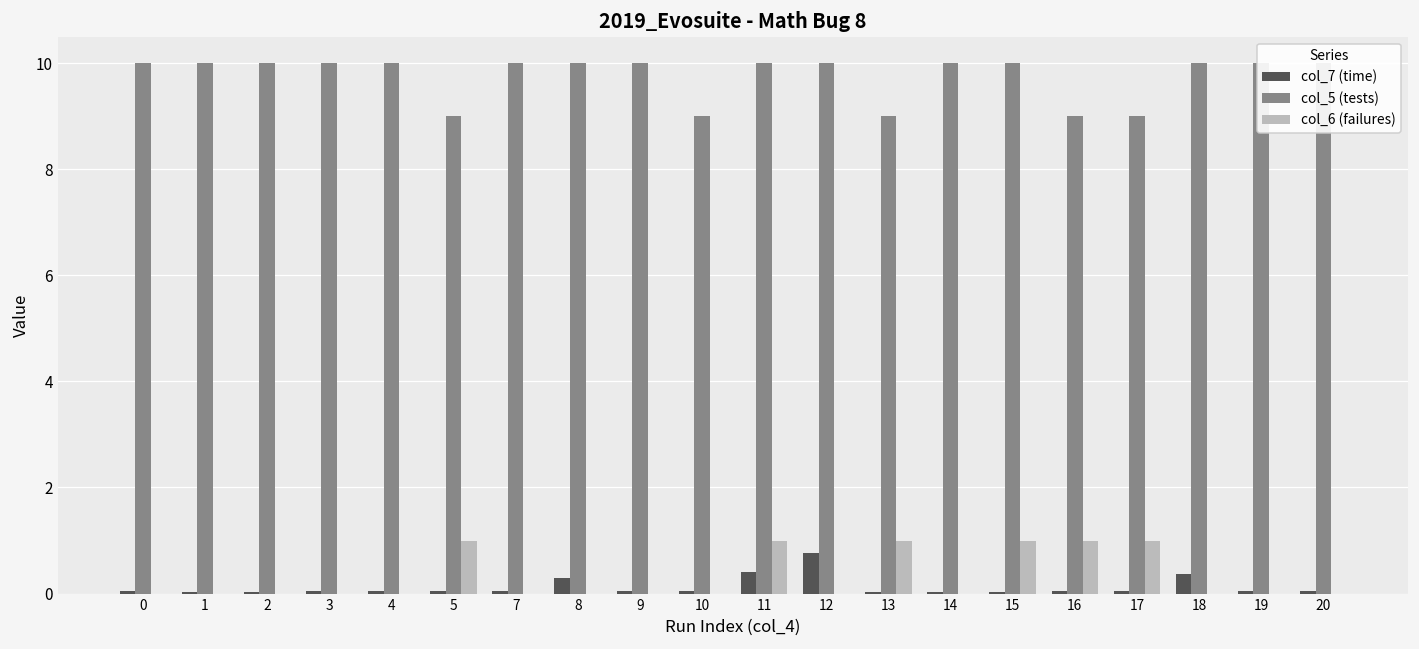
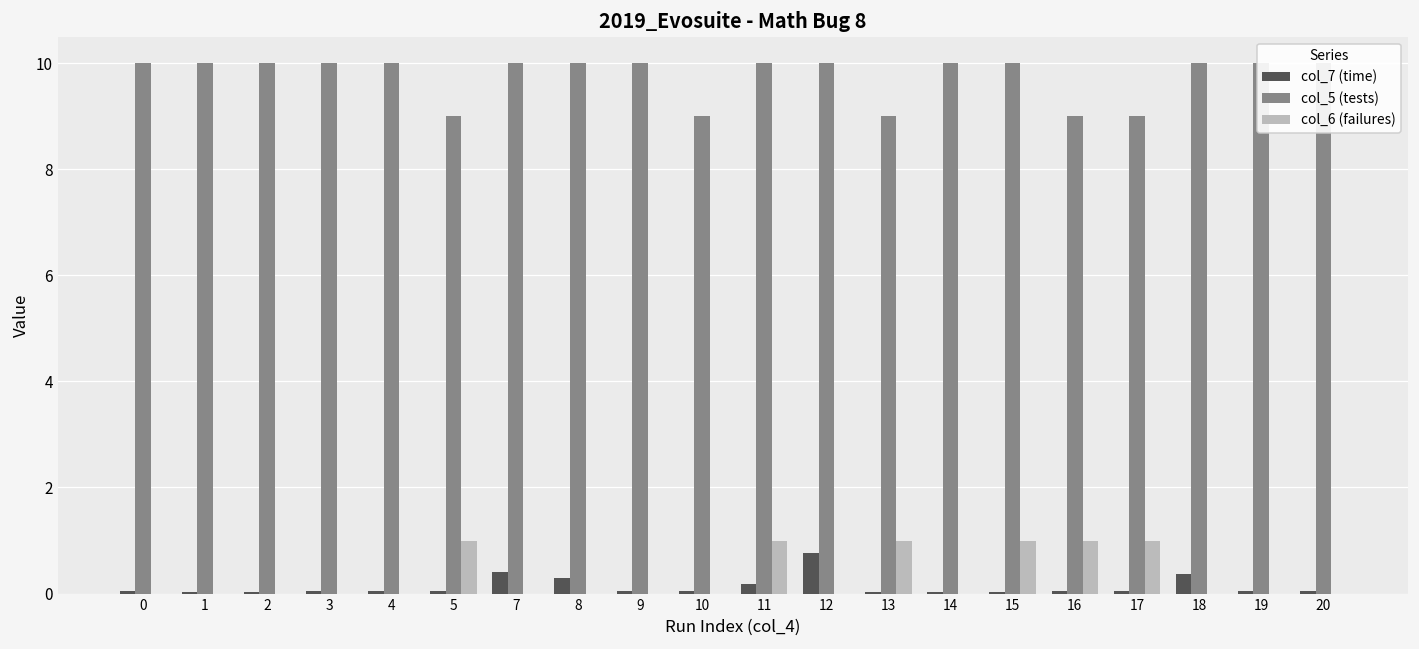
  {
    "col_7 (time)": {
-     "7": 0.0,
+     "7": 0.4,
      "8": 0.3,
-     "11": 0.4,
+     "11": 0.2,
      "12": 0.8,
      "18": 0.4
    },
    "col_5 (tests)": {
      "0": 10.0,
      "1": 10.0,
      "2": 10.0,
      "3": 10.0,
      "4": 10.0,
      "5": 9.0,
      "7": 10.0,
      "8": 10.0,
      "9": 10.0,
      "10": 9.0,
      "11": 10.0,
      "12": 10.0,
      "13": 9.0,
      "14": 10.0,
      "15": 10.0,
      "16": 9.0,
      "17": 9.0,
      "18": 10.0
    },
    "col_6 (failures)": {
      "0": 0.0,
      "1": 0.0,
      "2": 0.0,
      "3": 0.0,
      "4": 0.0,
      "5": 1.0,
      "7": 0.0,
      "8": 0.0,
      "9": 0.0,
      "10": 0.0,
      "11": 1.0,
      "12": 0.0,
      "13": 1.0,
      "14": 0.0,
      "15": 1.0,
      "16": 1.0,
      "17": 1.0,
      "18": 0.0,
      "19": 0.0,
      "20": 0.0
    }
  }
